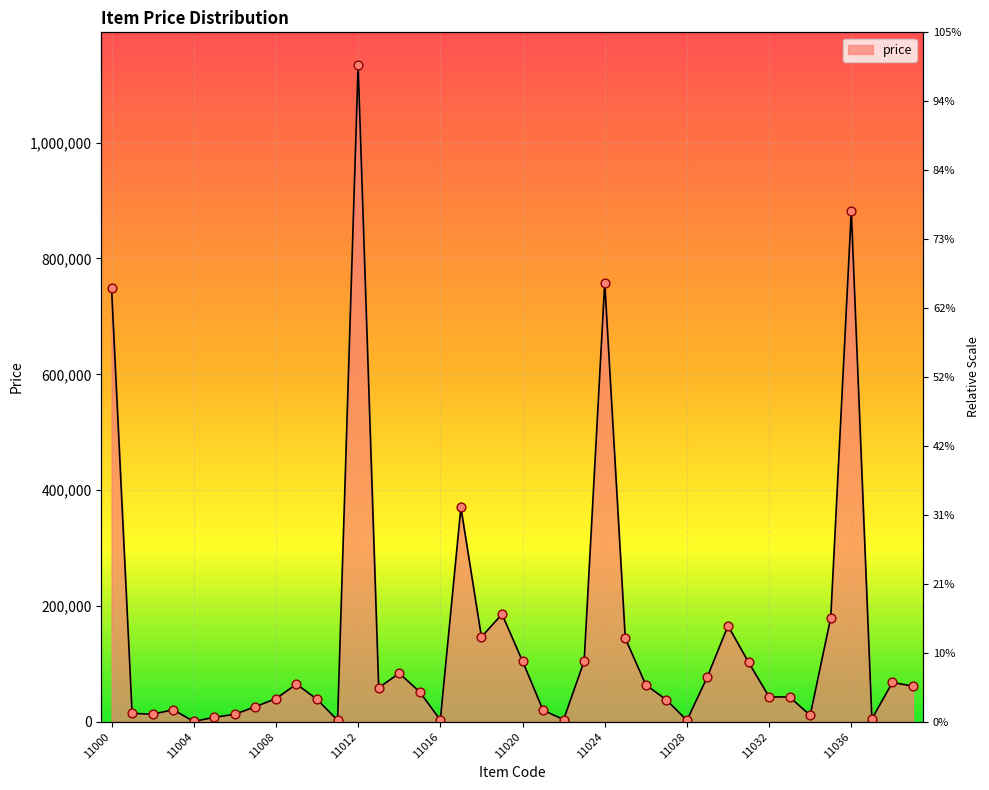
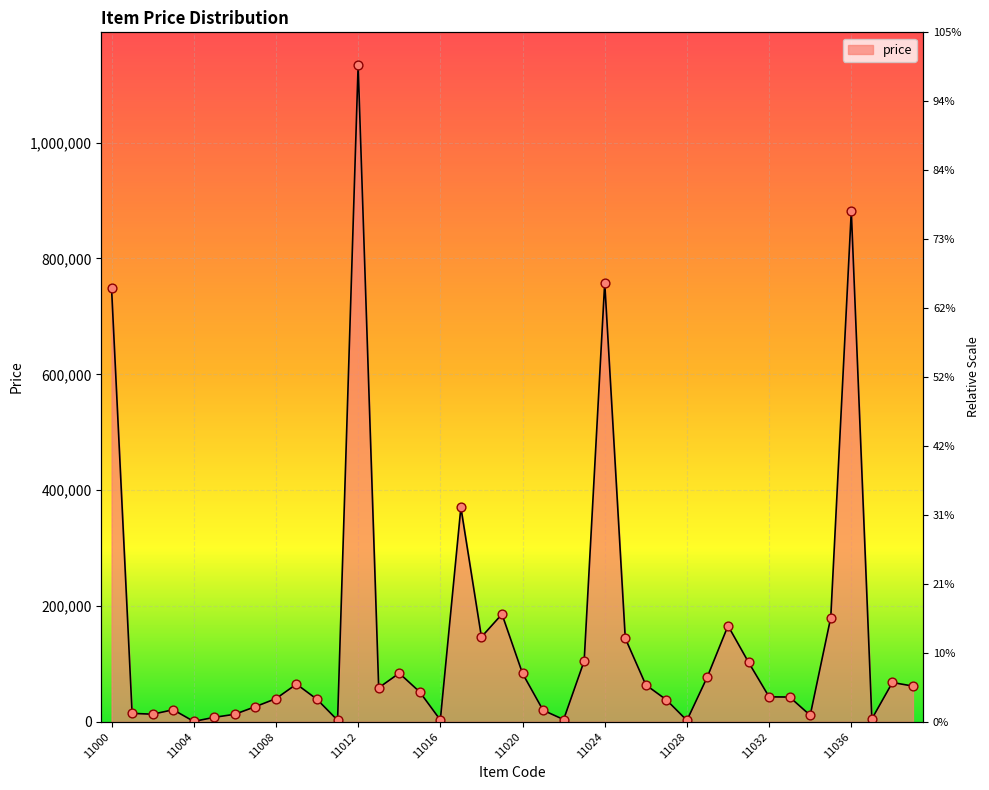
  {
    "11000": "750,000",
    "11004": "0",
    "11008": "40,000",
    "11012": "1,130,000",
    "11016": "0",
-   "11020": "100,000",
+   "11020": "80,000",
    "11024": "760,000",
    "11028": "0",
    "11032": "40,000",
    "11036": "880,000"
  }
